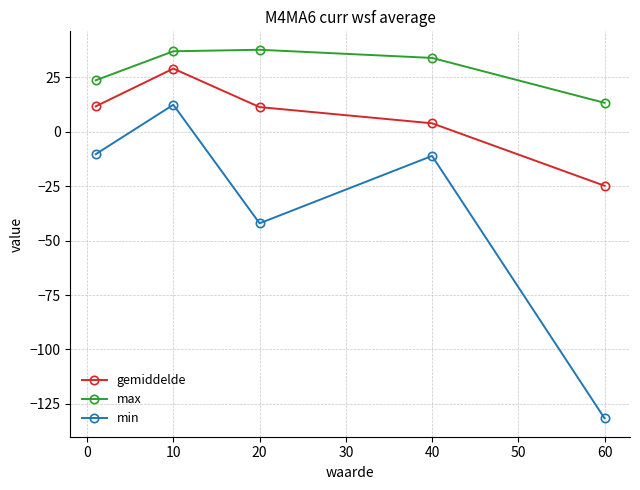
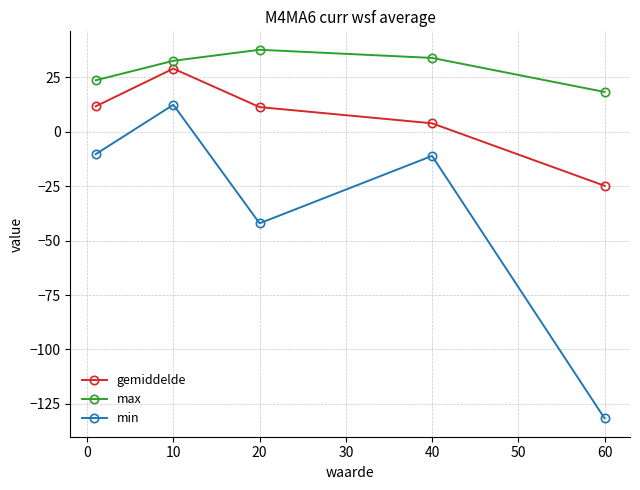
  {
    "gemiddelde": {
      "10": 29,
      "20": 11,
      "40": 4,
      "60": -25
    },
    "max": {
-     "10": 37,
+     "10": 33,
      "20": 38,
      "40": 34,
-     "60": 13
+     "60": 18
    },
    "min": {
      "10": 12,
      "20": -42,
      "40": -11,
      "60": -132
    }
  }
